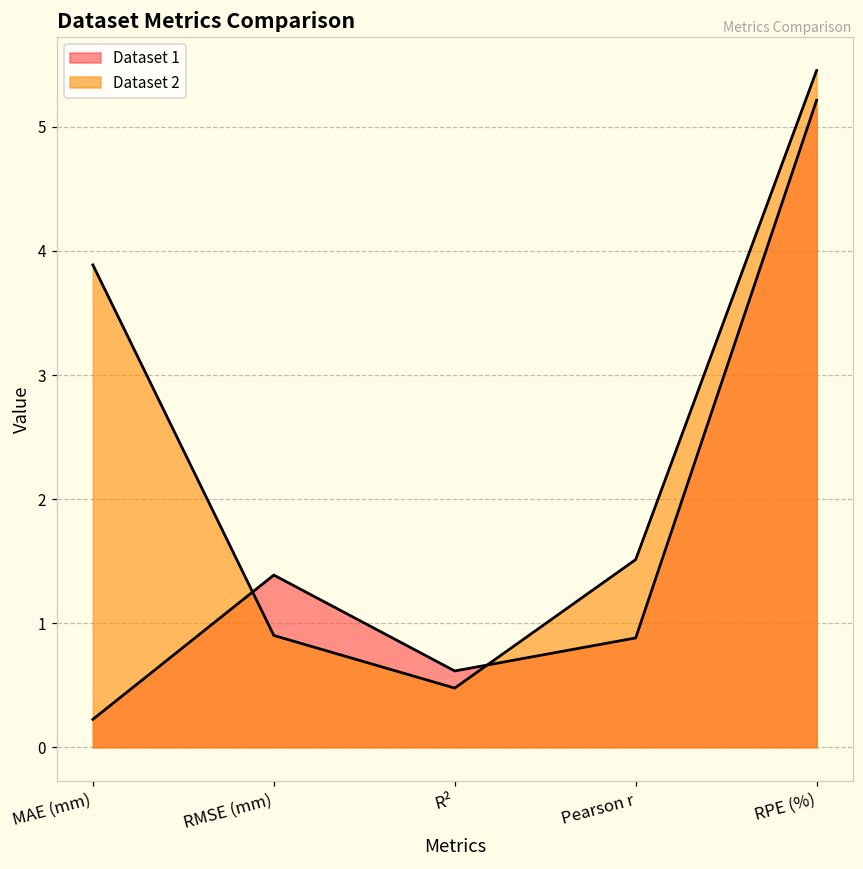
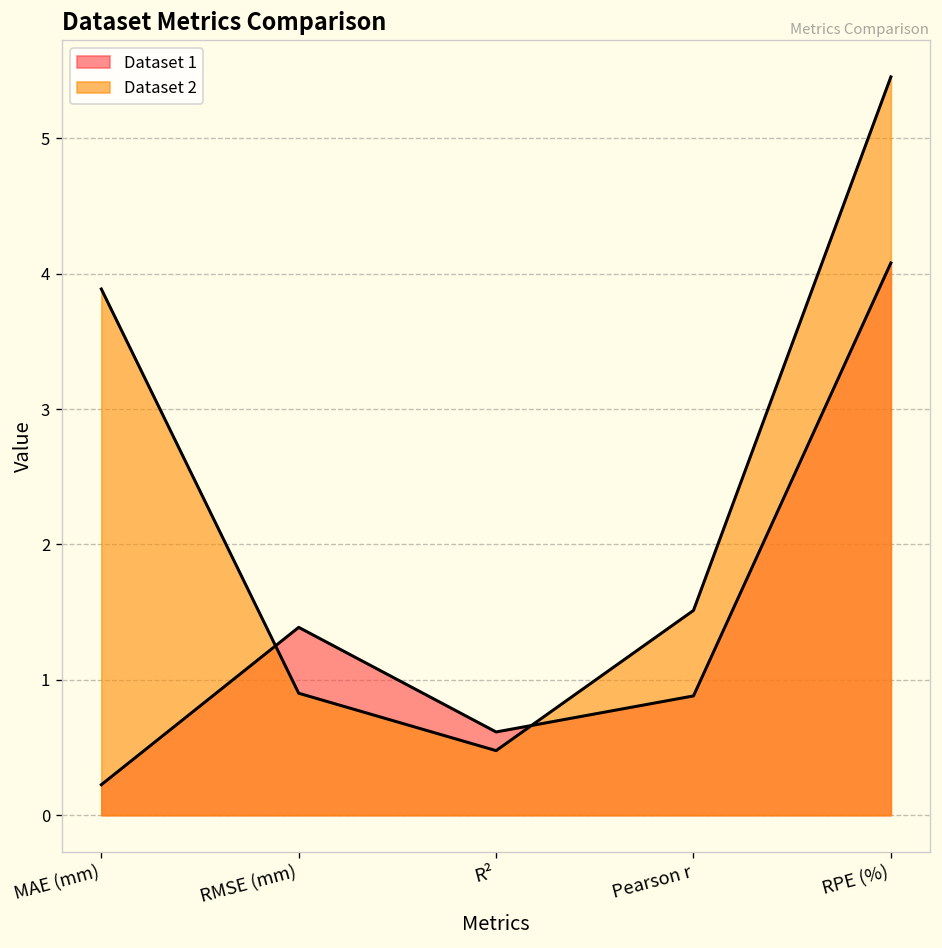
  {
    "Dataset 1": {
      "MAE (mm)": 0.23,
      "RMSE (mm)": 1.39,
      "R²": 0.61,
      "Pearson r": 0.88,
-     "RPE (%)": 5.21
+     "RPE (%)": 4.08
    },
    "Dataset 2": {
      "MAE (mm)": 3.89,
      "RMSE (mm)": 0.90,
      "R²": 0.48,
      "Pearson r": 1.51,
      "RPE (%)": 5.45
    }
  }
